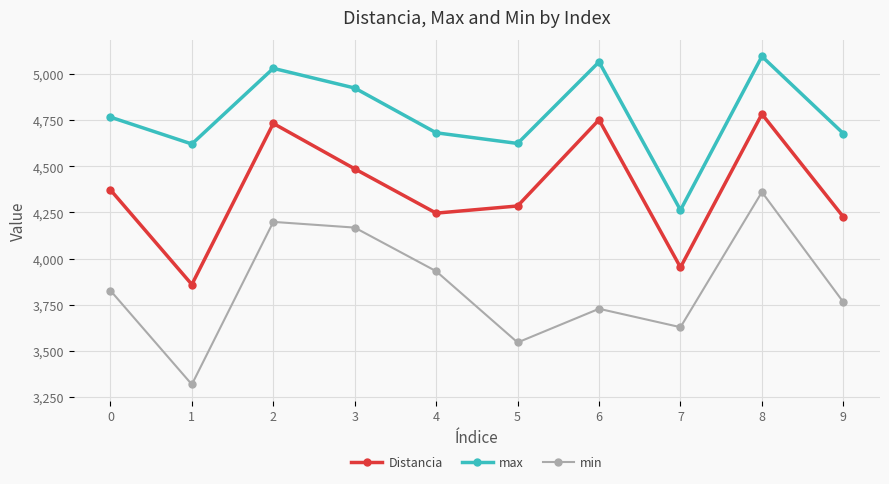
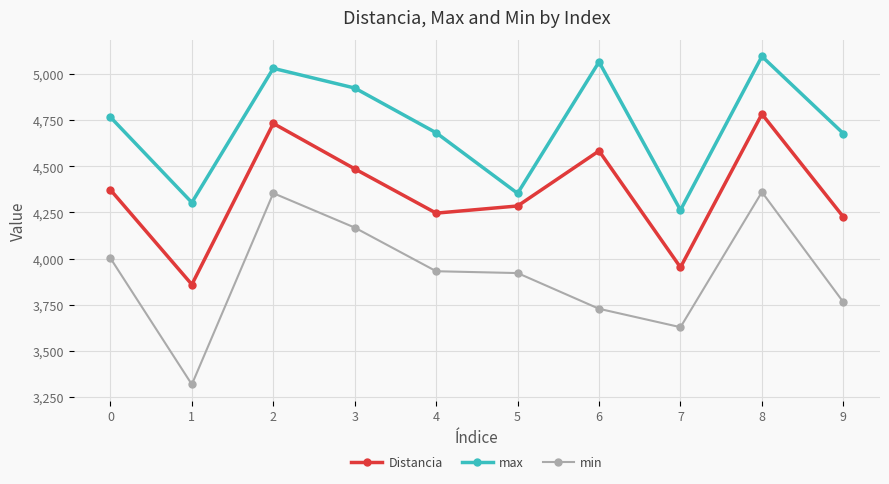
  {
    "Distancia": {
      "0": "4,370",
      "1": "3,860",
      "2": "4,730",
      "3": "4,490",
      "4": "4,250",
      "5": "4,290",
-     "6": "4,750",
+     "6": "4,580",
      "7": "3,950",
      "8": "4,780",
      "9": "4,230"
    },
    "max": {
      "0": "4,770",
-     "1": "4,620",
+     "1": "4,300",
      "2": "5,030",
      "3": "4,930",
      "4": "4,680",
-     "5": "4,630",
+     "5": "4,350",
      "6": "5,070",
      "7": "4,260",
      "8": "5,100",
      "9": "4,680"
    },
    "min": {
-     "0": "3,830",
+     "0": "4,000",
      "1": "3,320",
-     "2": "4,200",
+     "2": "4,360",
      "3": "4,170",
      "4": "3,930",
-     "5": "3,540",
+     "5": "3,920",
      "6": "3,730",
      "7": "3,630",
      "8": "4,360",
      "9": "3,760"
    }
  }
